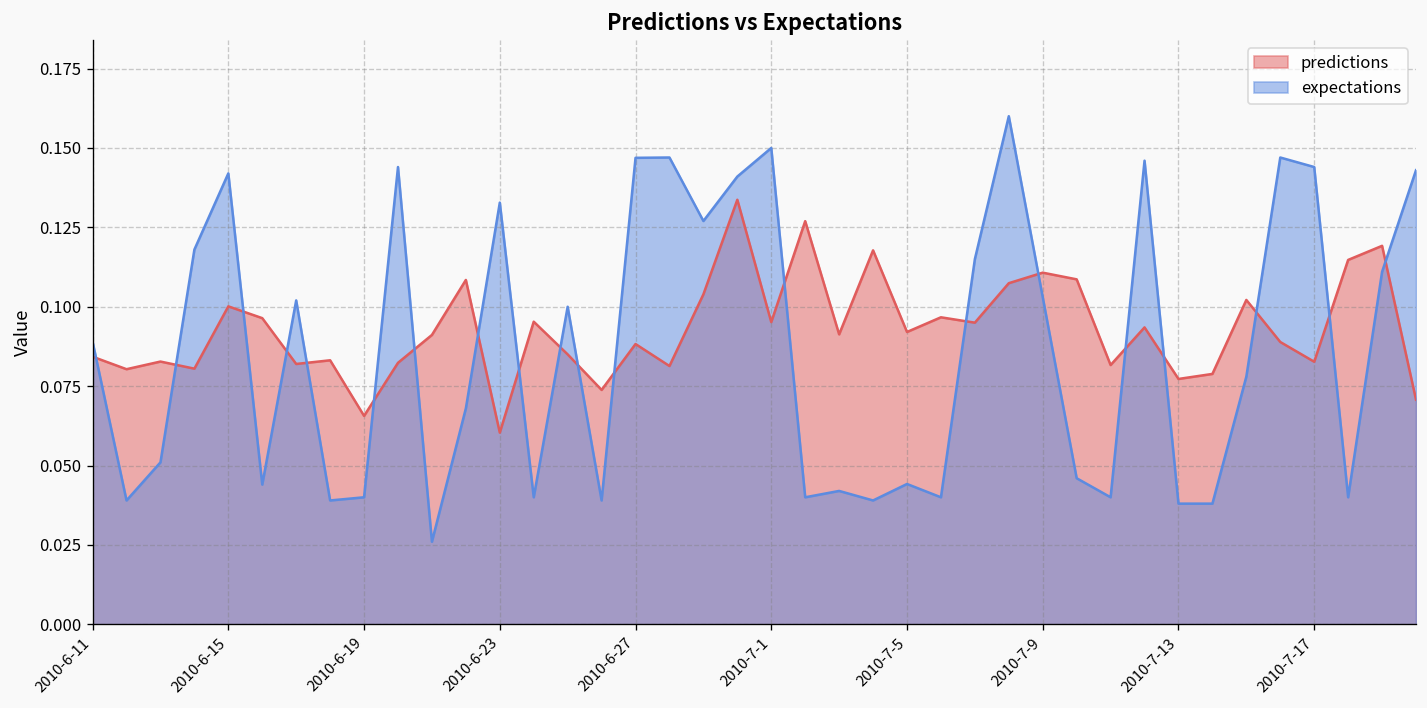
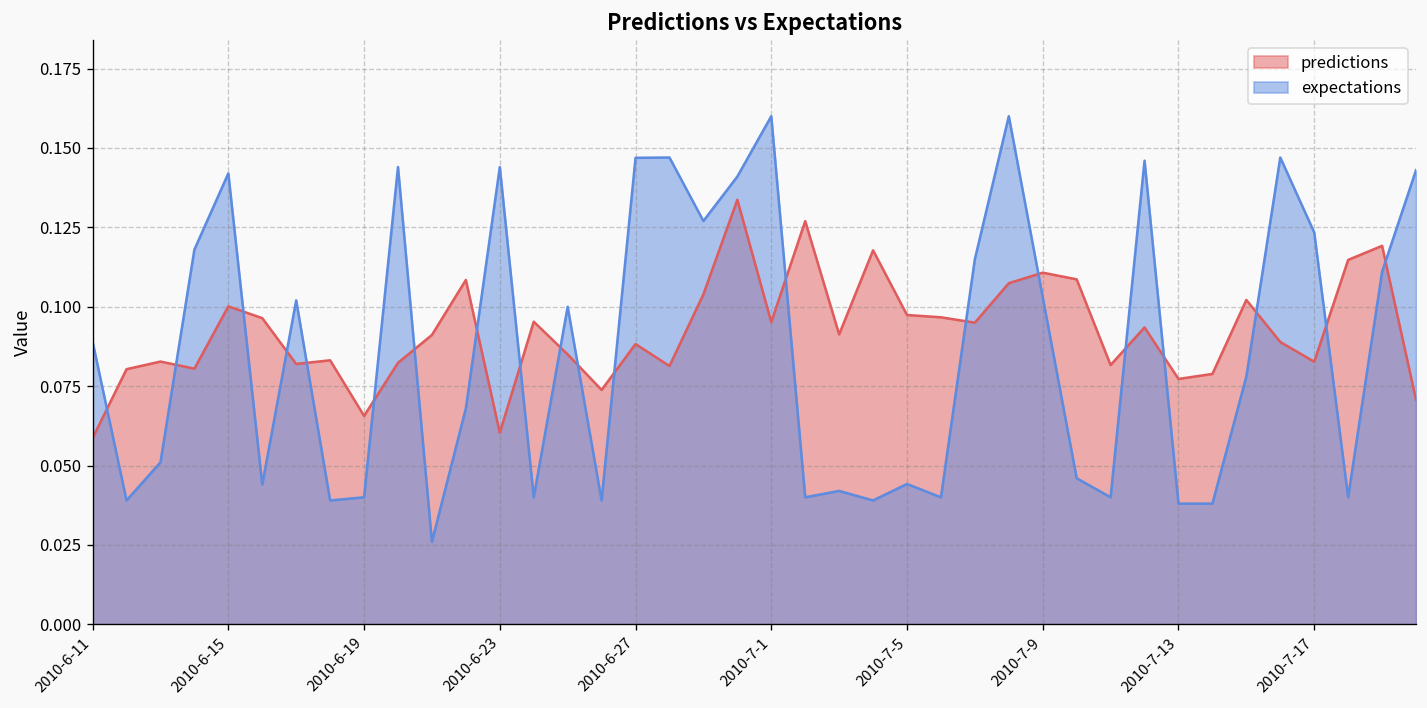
  {
    "predictions": {
-     "2010-6-11": 0.084,
+     "2010-6-11": 0.059,
      "2010-6-15": 0.100,
      "2010-6-19": 0.066,
      "2010-6-23": 0.060,
      "2010-6-27": 0.088,
      "2010-7-1": 0.095,
-     "2010-7-5": 0.092,
+     "2010-7-5": 0.097,
      "2010-7-9": 0.111,
      "2010-7-13": 0.077,
      "2010-7-17": 0.083
    },
    "expectations": {
      "2010-6-11": 0.089,
      "2010-6-15": 0.142,
      "2010-6-19": 0.040,
-     "2010-6-23": 0.133,
+     "2010-6-23": 0.144,
      "2010-6-27": 0.147,
-     "2010-7-1": 0.15,
+     "2010-7-1": 0.16,
      "2010-7-5": 0.044,
      "2010-7-9": 0.103,
      "2010-7-13": 0.038,
-     "2010-7-17": 0.144
+     "2010-7-17": 0.123
    }
  }
